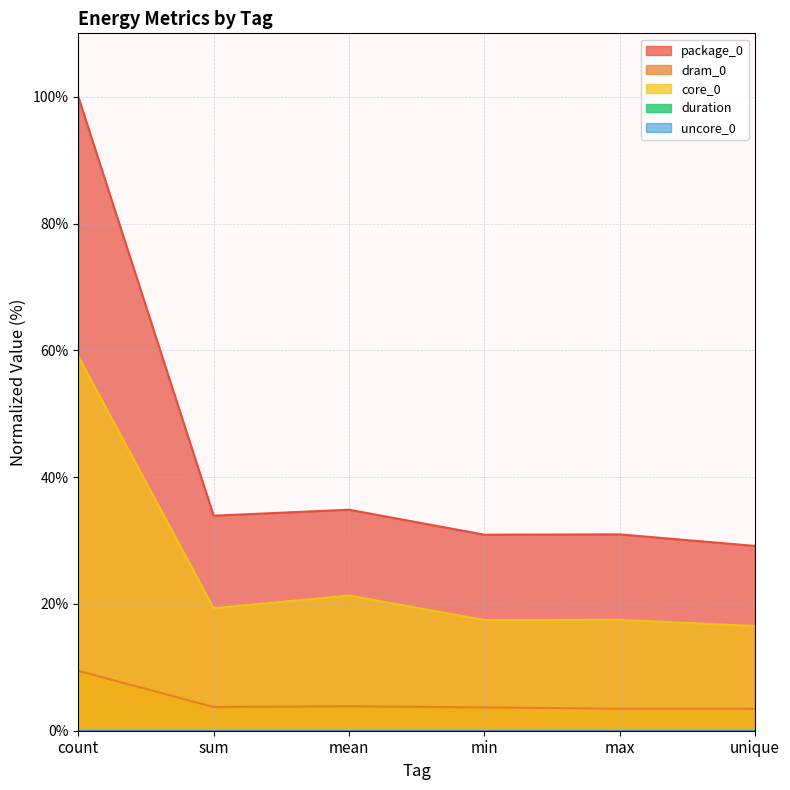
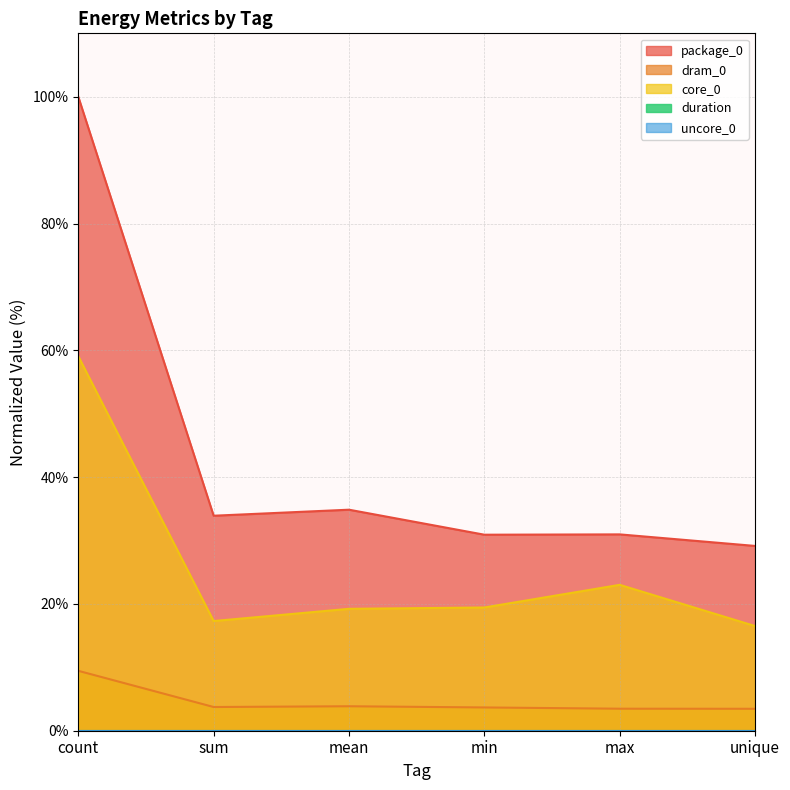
  {
    "core_0": {
      "count": "59%",
-     "sum": "19%",
-     "mean": "21%",
-     "min": "17%",
-     "max": "17%",
+     "sum": "17%",
+     "mean": "19%",
+     "min": "19%",
+     "max": "23%",
      "unique": "17%"
    },
    "uncore_0": {
      "count": "0%",
      "sum": "0%",
      "mean": "0%",
      "min": "0%",
      "max": "0%",
      "unique": "0%"
    }
  }
